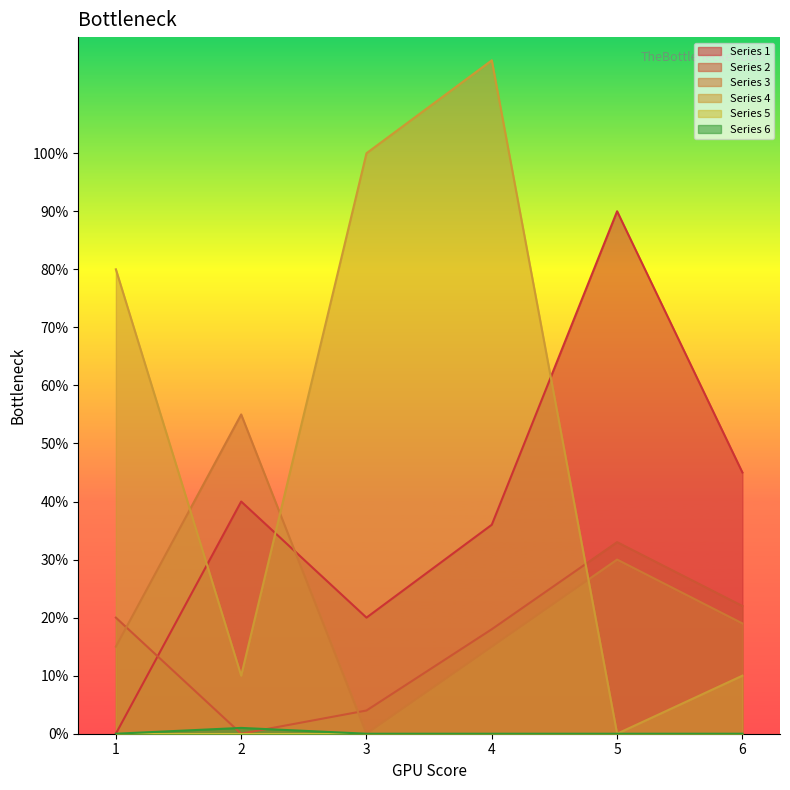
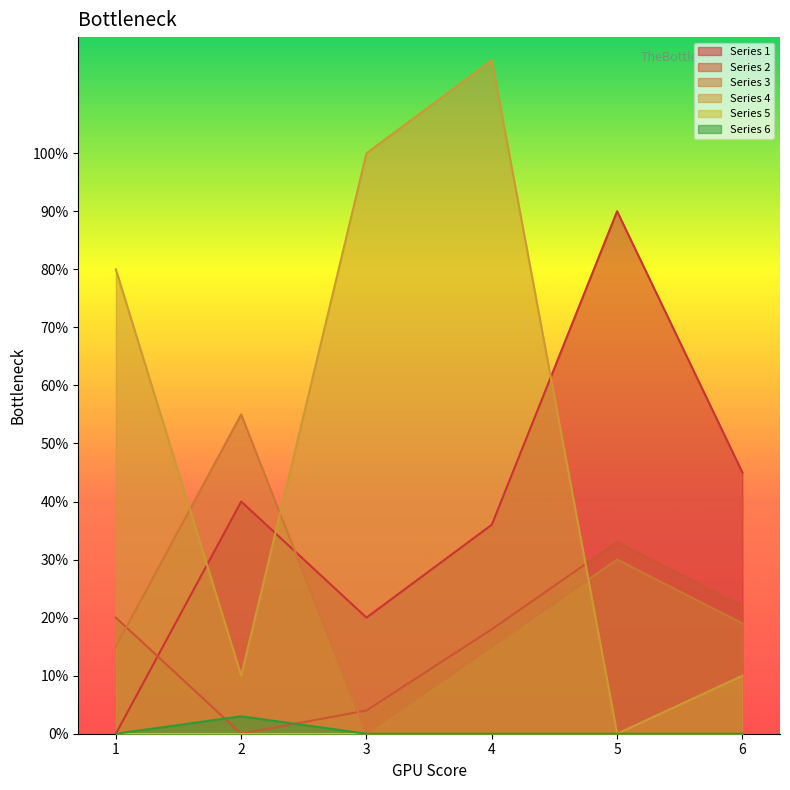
  {
    "Series 6": {
-     "2": "1%"
+     "2": "3%"
    }
  }
